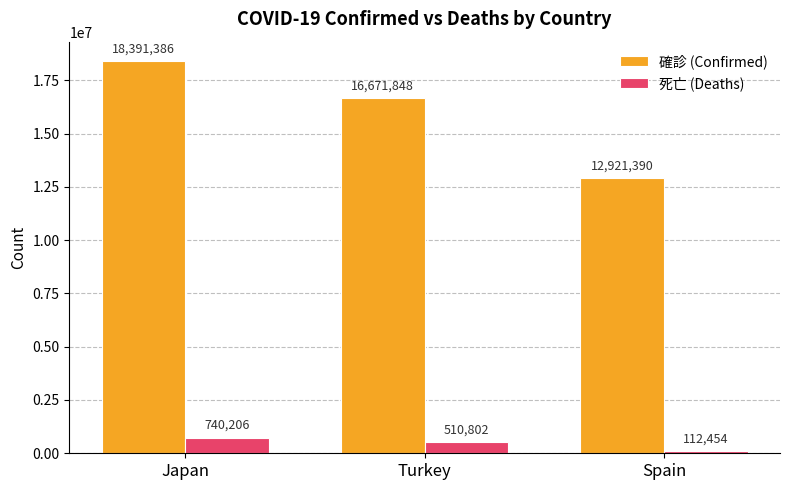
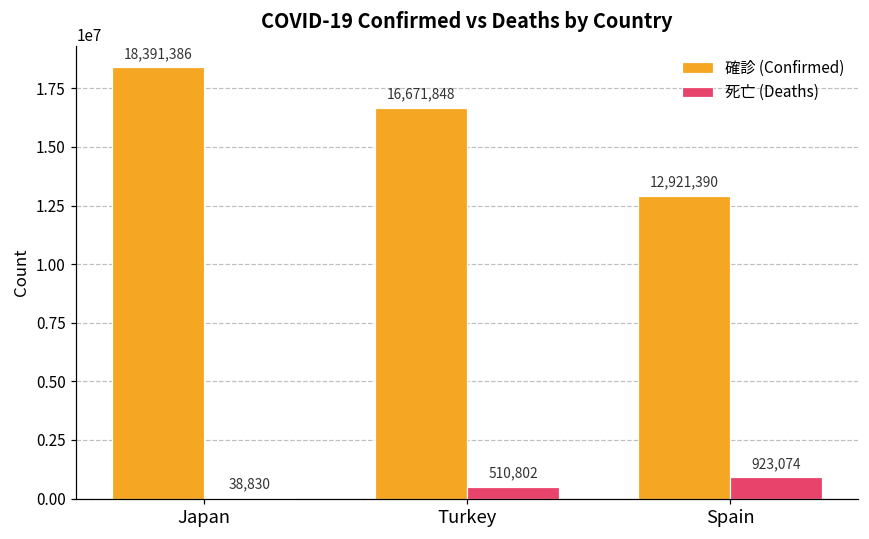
  {
    "確診 (Confirmed)": {
      "Japan": "18,391,386",
      "Turkey": "16,671,848",
      "Spain": "12,921,390"
    },
    "死亡 (Deaths)": {
-     "Japan": "740,206",
+     "Japan": "38,830",
      "Turkey": "510,802",
-     "Spain": "112,454"
+     "Spain": "923,074"
    }
  }
